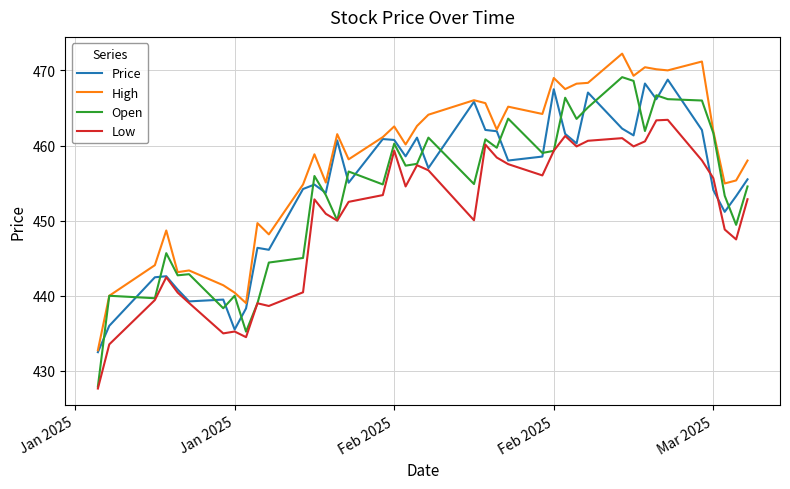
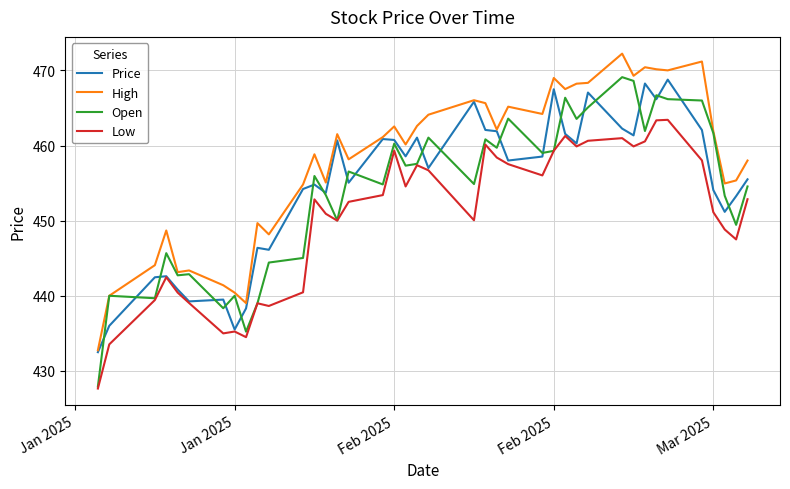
  {
    "Price": {
      "Mar 2025": 454
    },
    "High": {
      "Jan 2025": 440
    },
    "Open": {
      "Jan 2025": 440
    },
    "Low": {
-     "Mar 2025": 456
+     "Mar 2025": 451
    }
  }
